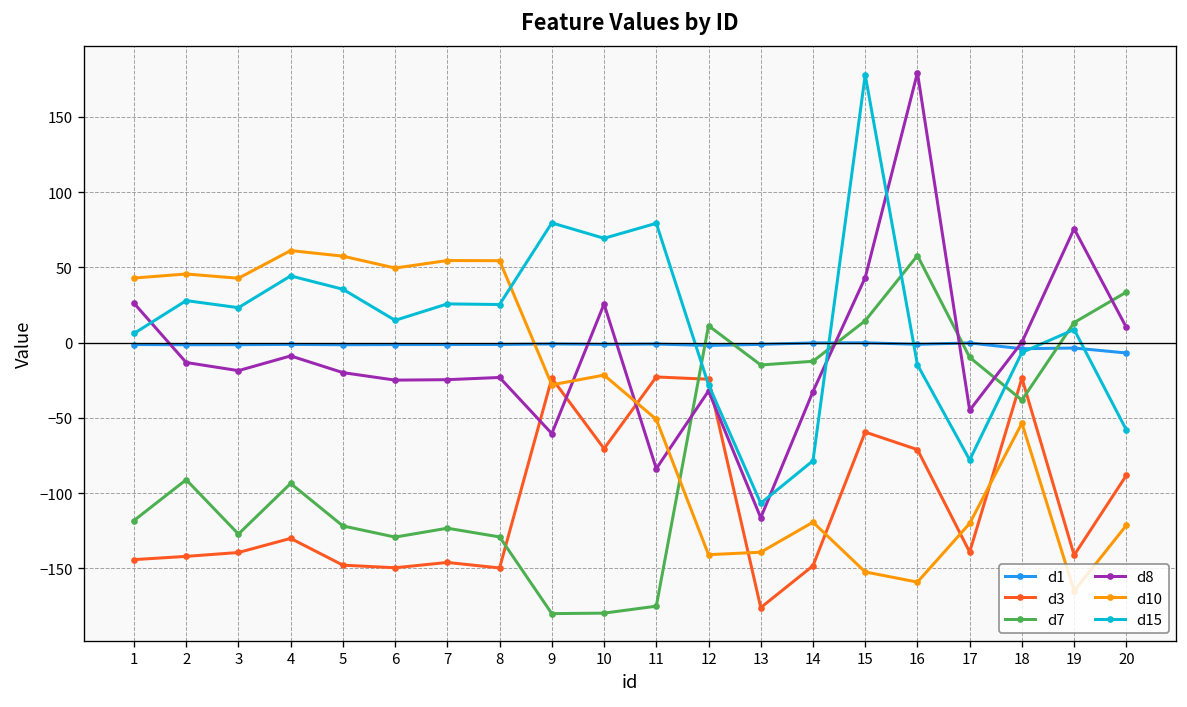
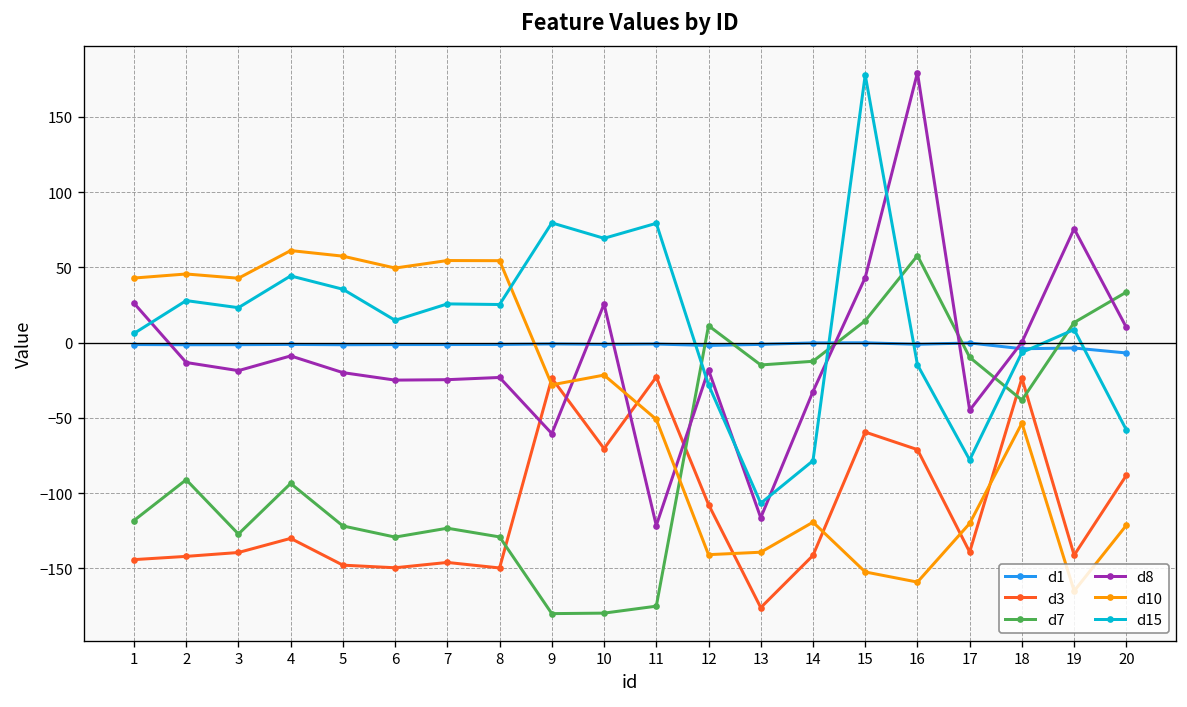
  {
    "d3": {
      "1": -144,
      "2": -142,
      "3": -139,
      "4": -130,
      "5": -148,
      "6": -150,
      "7": -146,
      "8": -150,
      "9": -24,
      "10": -70,
      "11": -23,
-     "12": -24,
+     "12": -108,
      "13": -176,
-     "14": -148,
+     "14": -141,
      "15": -59,
      "16": -71,
      "17": -139,
      "18": -24,
      "19": -141,
      "20": -88
    },
    "d7": {
      "1": -118,
      "2": -91,
      "3": -127,
      "4": -94,
      "5": -122,
      "6": -129,
      "7": -123,
      "8": -129,
      "9": -180,
      "10": -180,
      "11": -175,
      "12": 11,
      "13": -15,
      "14": -12,
      "15": 15,
      "16": 58,
      "17": -10,
      "18": -38,
      "19": 13,
      "20": 34
    },
    "d8": {
      "1": 26,
      "2": -13,
      "3": -19,
      "4": -9,
      "5": -20,
      "6": -25,
      "7": -25,
      "8": -23,
      "9": -60,
      "10": 26,
-     "11": -84,
-     "12": -32,
+     "11": -121,
+     "12": -18,
      "13": -116,
      "14": -32,
      "15": 43,
      "16": 179,
      "17": -45,
      "18": 0,
      "19": 76,
      "20": 10
    },
    "d10": {
      "1": 43,
      "2": 46,
      "3": 43,
      "4": 61,
      "5": 57,
      "6": 50,
      "7": 55,
      "8": 54,
      "9": -28,
      "10": -22,
      "11": -51,
      "12": -141,
      "13": -139,
      "14": -119,
      "15": -152,
      "16": -159,
      "17": -120,
      "18": -53,
      "20": -121
    }
  }
